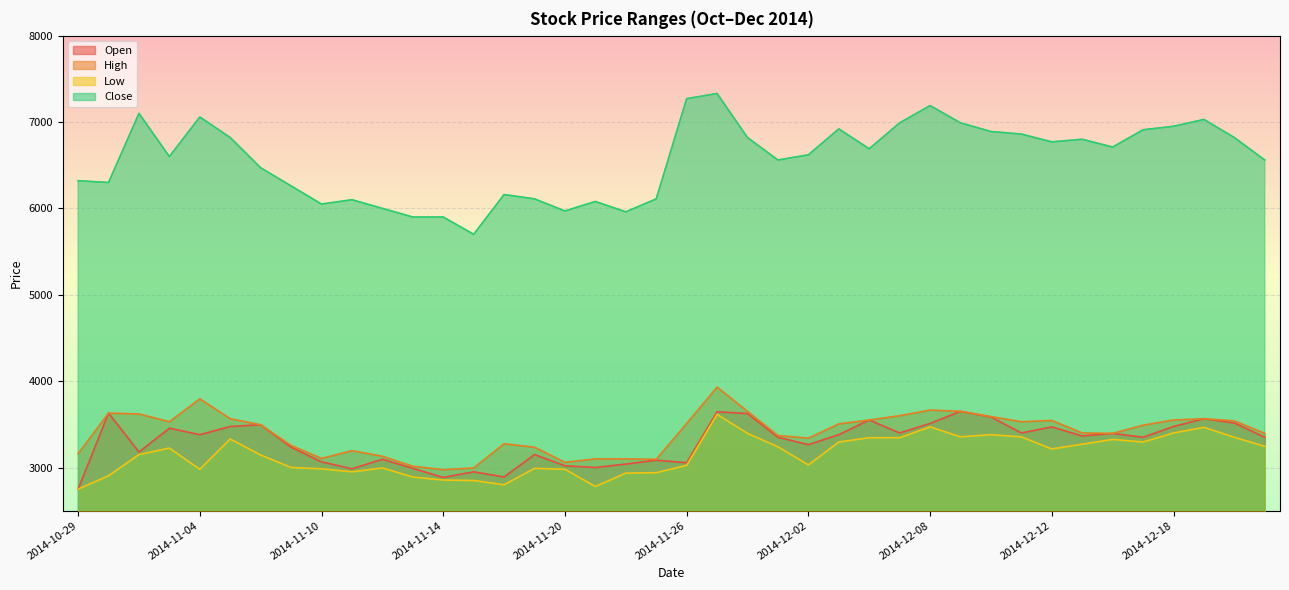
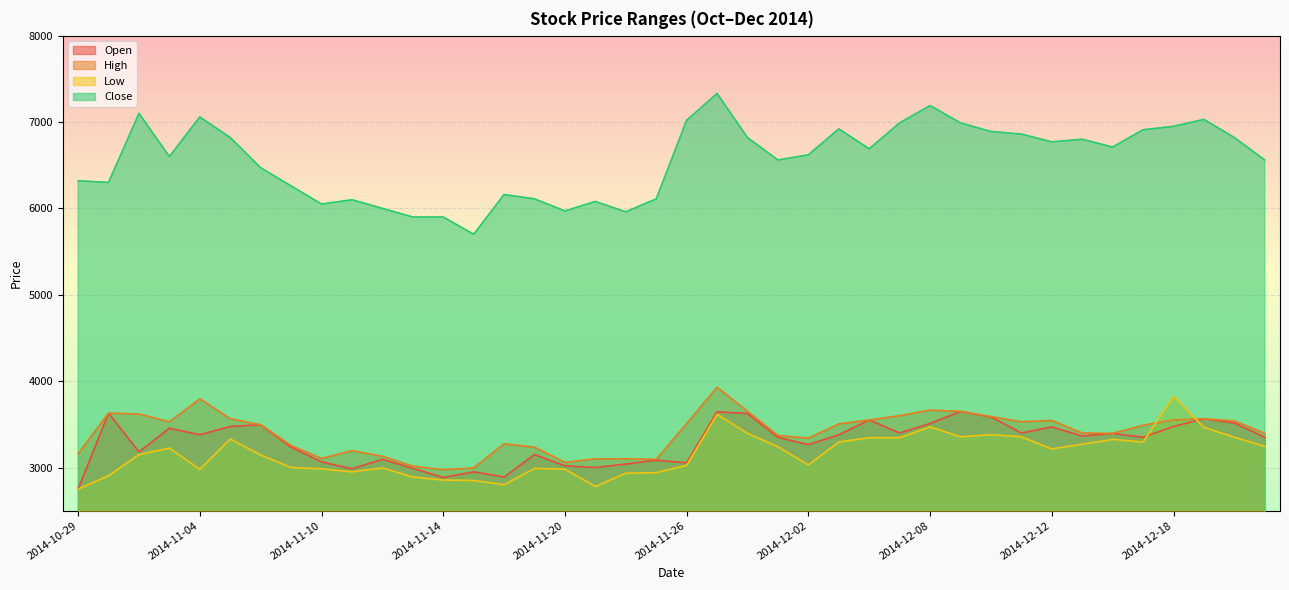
  {
    "Low": {
      "2014-11-04": 3000,
      "2014-11-10": 3000,
      "2014-11-14": 2900,
      "2014-11-20": 3000,
      "2014-12-02": 3000,
      "2014-12-08": 3500,
      "2014-12-12": 3200,
-     "2014-12-18": 3400
+     "2014-12-18": 3800
    },
    "Close": {
      "2014-10-29": 6300,
      "2014-11-04": 7100,
      "2014-11-10": 6100,
      "2014-11-14": 5900,
      "2014-11-20": 6000,
-     "2014-11-26": 7300,
+     "2014-11-26": 7000,
      "2014-12-02": 6600,
      "2014-12-08": 7200,
      "2014-12-12": 6800,
      "2014-12-18": 7000
    }
  }
